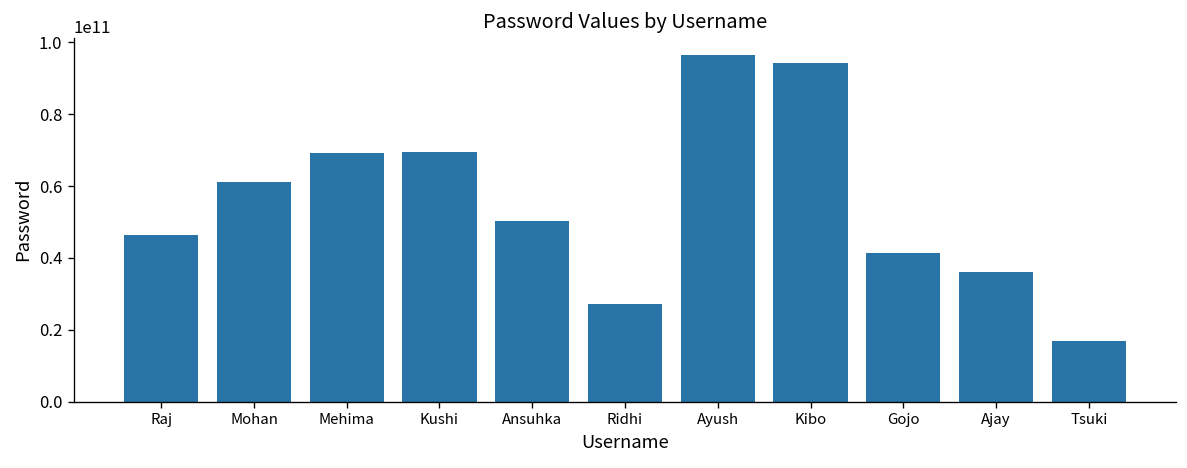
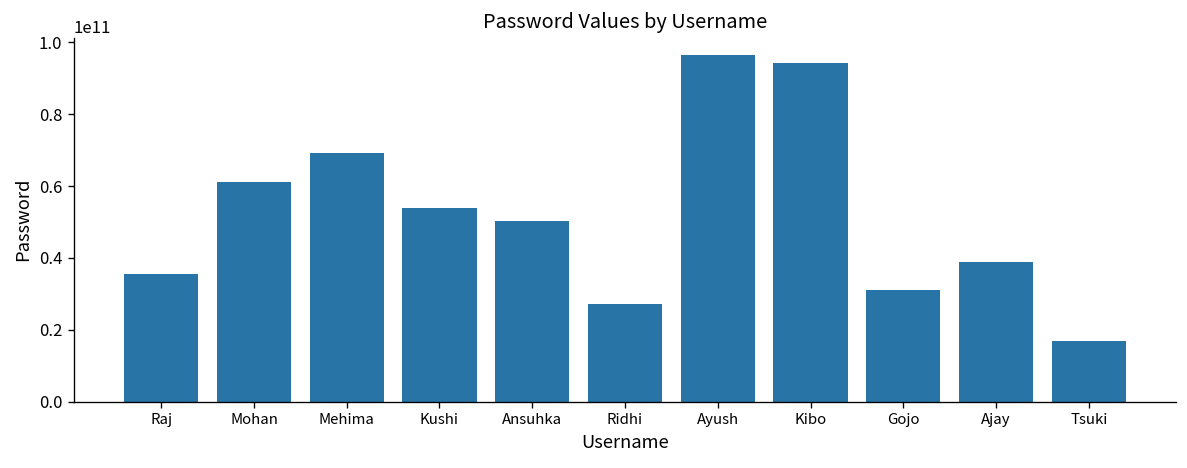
  {
-   "Raj": 47000000000,
+   "Raj": 35000000000,
    "Mohan": 61000000000,
    "Mehima": 69000000000,
-   "Kushi": 69000000000,
+   "Kushi": 54000000000,
    "Ansuhka": 50000000000,
    "Ridhi": 27000000000,
    "Ayush": 97000000000,
    "Kibo": 94000000000,
-   "Gojo": 41000000000,
-   "Ajay": 36000000000,
+   "Gojo": 31000000000,
+   "Ajay": 39000000000,
    "Tsuki": 17000000000
  }
